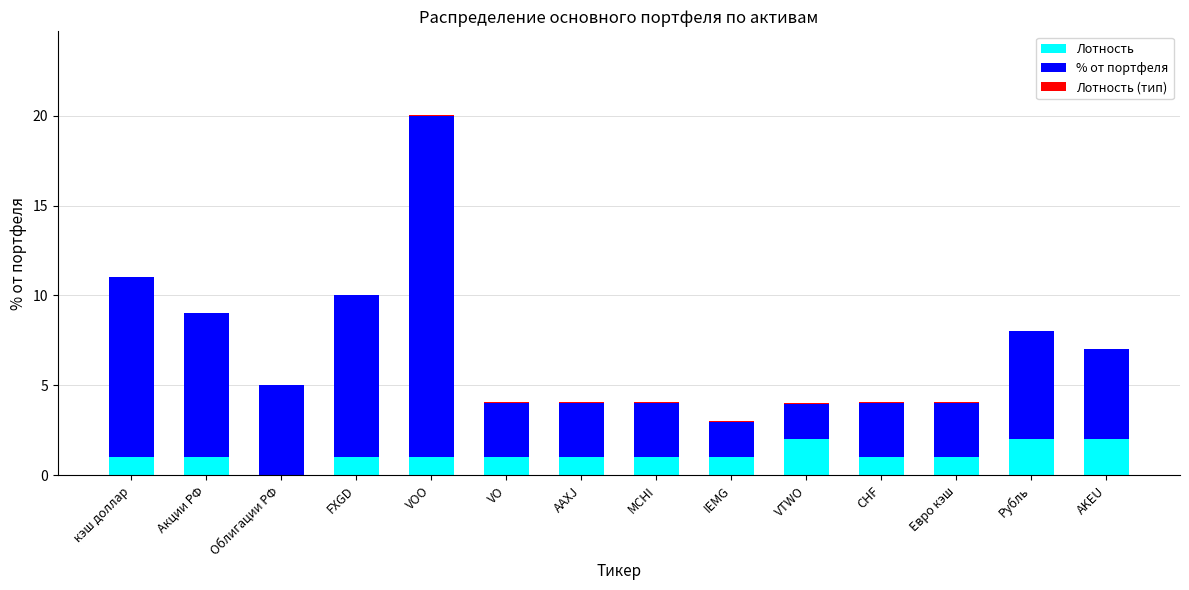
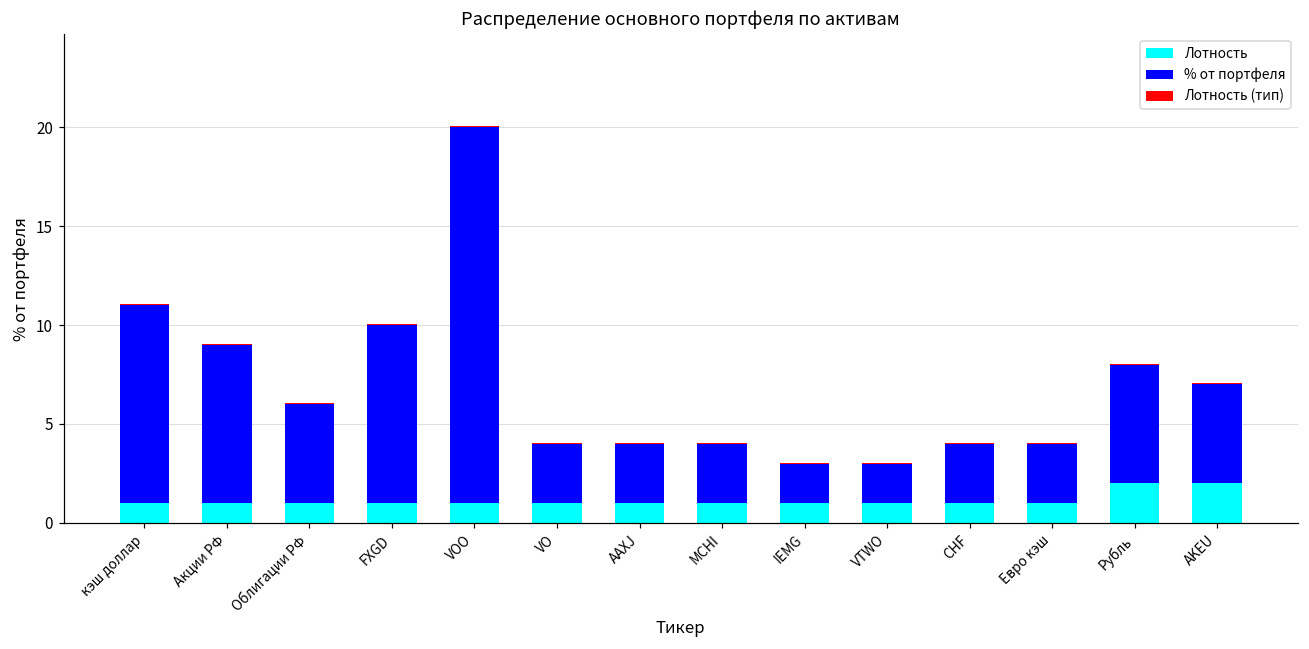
  {
    "Лотность": {
      "кэш доллар": 1,
      "Акции РФ": 1,
-     "Облигации РФ": 0,
+     "Облигации РФ": 1,
      "FXGD": 1,
      "VOO": 1,
      "VO": 1,
      "AAXJ": 1,
      "MCHI": 1,
      "IEMG": 1,
-     "VTWO": 2,
+     "VTWO": 1,
      "CHF": 1,
      "Евро кэш": 1,
      "Рубль": 2,
      "AKEU": 2
    },
    "% от портфеля": {
      "кэш доллар": 10,
      "Акции РФ": 8,
      "Облигации РФ": 5,
      "FXGD": 9,
      "VOO": 19,
      "VO": 3,
      "AAXJ": 3,
      "MCHI": 3,
      "IEMG": 2,
      "VTWO": 2,
      "CHF": 3,
      "Евро кэш": 3,
      "Рубль": 6,
      "AKEU": 5
    }
  }
